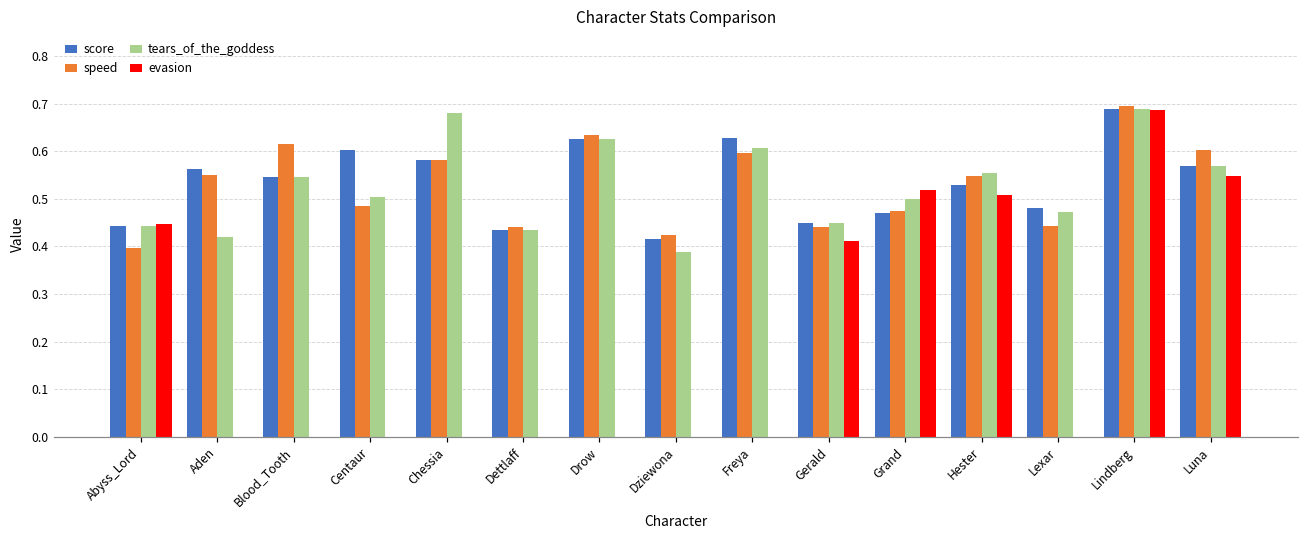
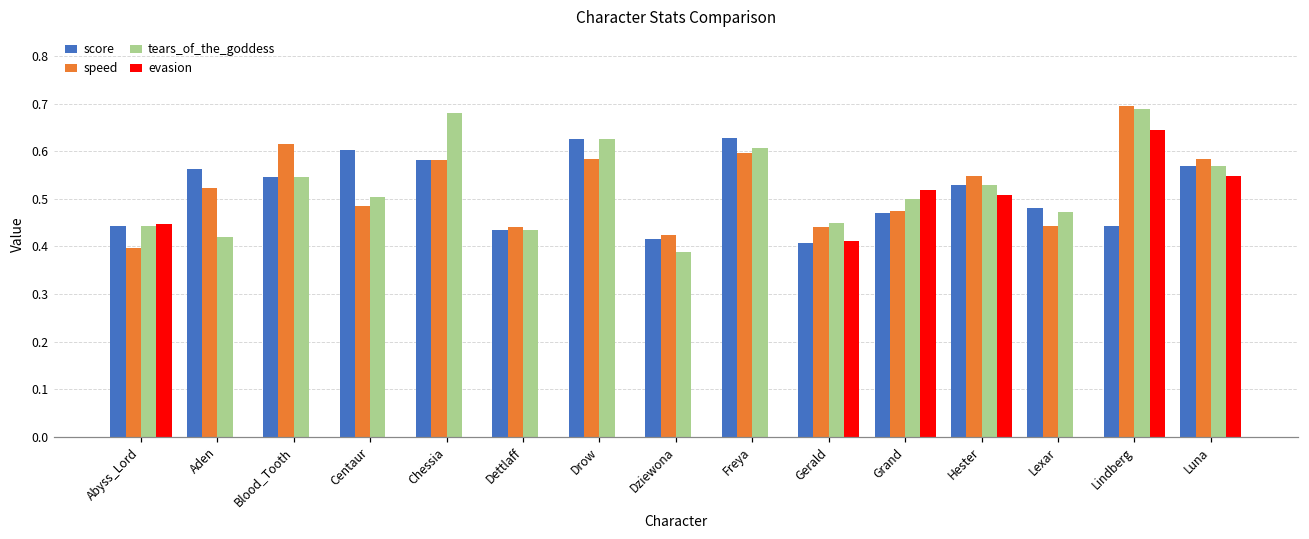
  {
    "score": {
      "Abyss_Lord": 0.44,
      "Aden": 0.56,
      "Blood_Tooth": 0.55,
      "Centaur": 0.60,
      "Chessia": 0.58,
      "Dettlaff": 0.43,
      "Drow": 0.63,
      "Dziewona": 0.42,
      "Freya": 0.63,
-     "Gerald": 0.45,
+     "Gerald": 0.41,
      "Grand": 0.47,
      "Hester": 0.53,
      "Lexar": 0.48,
-     "Lindberg": 0.69,
+     "Lindberg": 0.44,
      "Luna": 0.57
    },
    "speed": {
      "Abyss_Lord": 0.40,
-     "Aden": 0.55,
+     "Aden": 0.52,
      "Blood_Tooth": 0.61,
      "Centaur": 0.49,
      "Chessia": 0.58,
      "Dettlaff": 0.44,
-     "Drow": 0.64,
+     "Drow": 0.58,
      "Dziewona": 0.42,
      "Freya": 0.60,
      "Gerald": 0.44,
      "Grand": 0.47,
      "Hester": 0.55,
      "Lexar": 0.44,
      "Lindberg": 0.70,
-     "Luna": 0.60
+     "Luna": 0.58
    },
    "tears_of_the_goddess": {
      "Abyss_Lord": 0.44,
      "Aden": 0.42,
      "Blood_Tooth": 0.55,
      "Centaur": 0.50,
      "Chessia": 0.68,
      "Dettlaff": 0.43,
      "Drow": 0.63,
      "Dziewona": 0.39,
      "Freya": 0.61,
      "Gerald": 0.45,
      "Grand": 0.50,
-     "Hester": 0.55,
+     "Hester": 0.53,
      "Lexar": 0.47,
      "Lindberg": 0.69,
      "Luna": 0.57
    },
    "evasion": {
      "Abyss_Lord": 0.45,
      "Aden": 0.00,
      "Blood_Tooth": 0.00,
      "Centaur": 0.00,
      "Chessia": 0.00,
      "Dettlaff": 0.00,
      "Drow": 0.00,
      "Dziewona": 0.00,
      "Freya": 0.00,
      "Gerald": 0.41,
      "Grand": 0.52,
      "Hester": 0.51,
      "Lexar": 0.00,
-     "Lindberg": 0.69,
+     "Lindberg": 0.64,
      "Luna": 0.55
    }
  }
